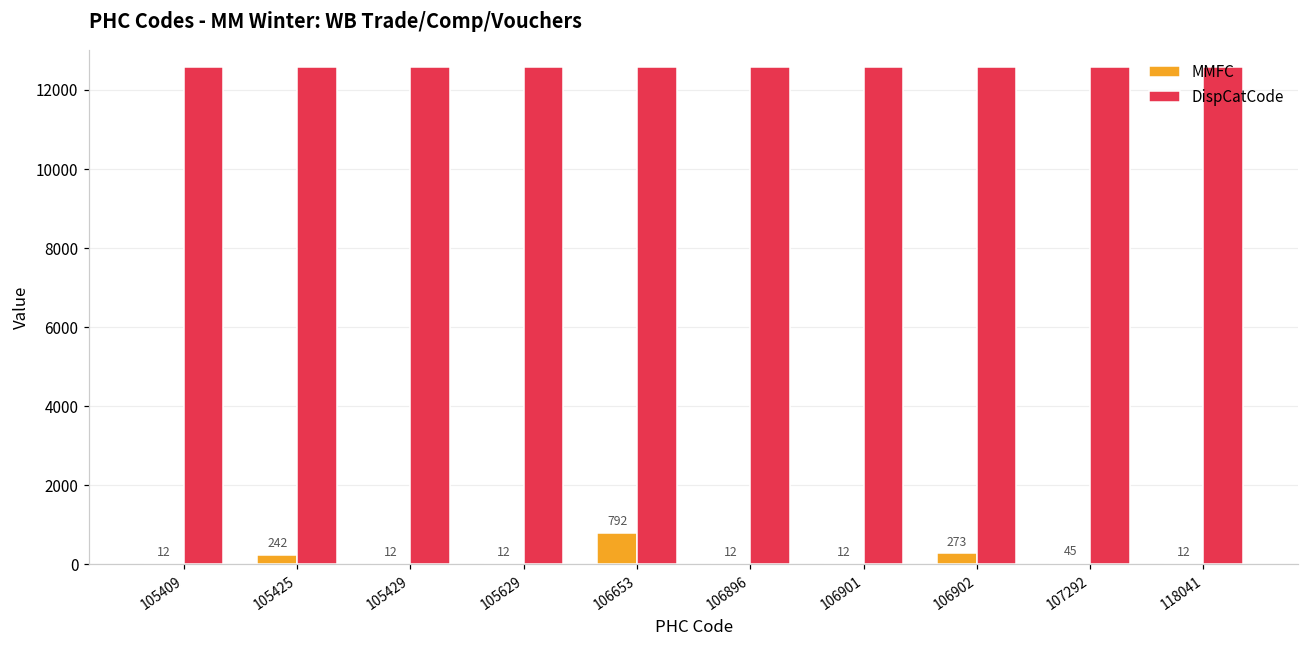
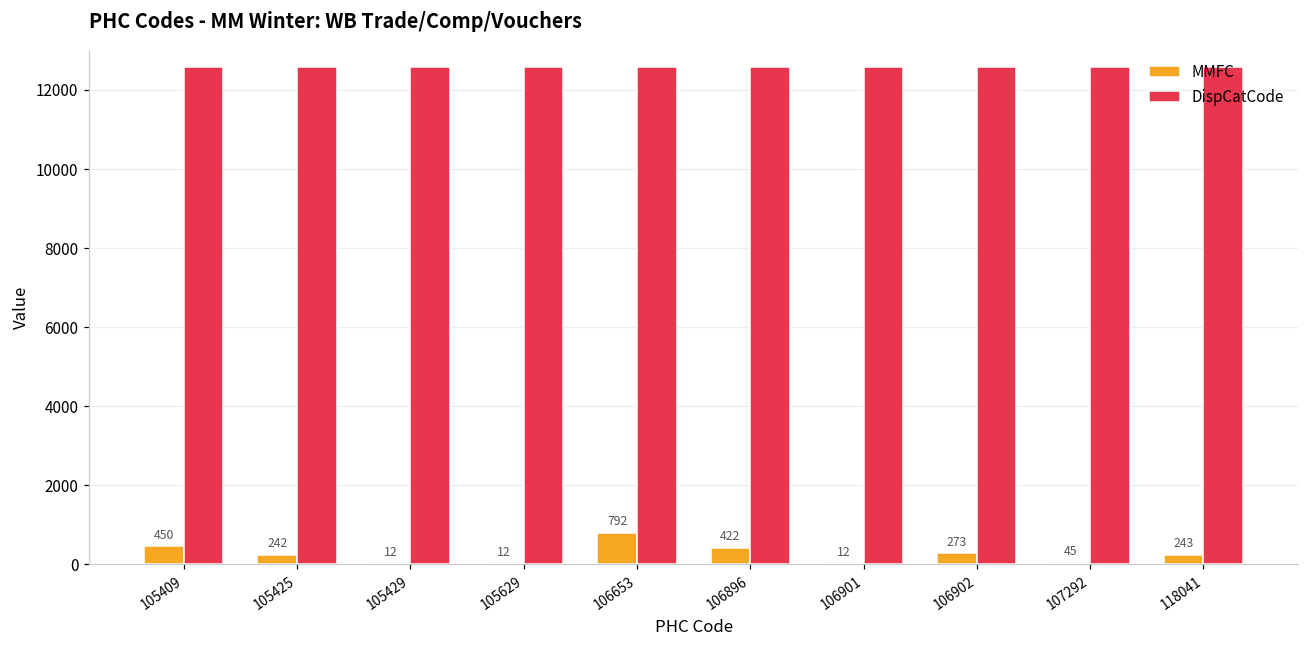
  {
    "MMFC": {
-     "105409": 12,
+     "105409": 450,
      "105425": 242,
      "105429": 12,
      "105629": 12,
      "106653": 792,
-     "106896": 12,
+     "106896": 422,
      "106901": 12,
      "106902": 273,
      "107292": 45,
-     "118041": 12
+     "118041": 243
    },
    "DispCatCode": {
      "105409": 12600,
      "105425": 12600,
      "105429": 12600,
      "105629": 12600,
      "106653": 12600,
      "106896": 12600,
      "106901": 12600,
      "106902": 12600,
      "107292": 12600,
      "118041": 12600
    }
  }
